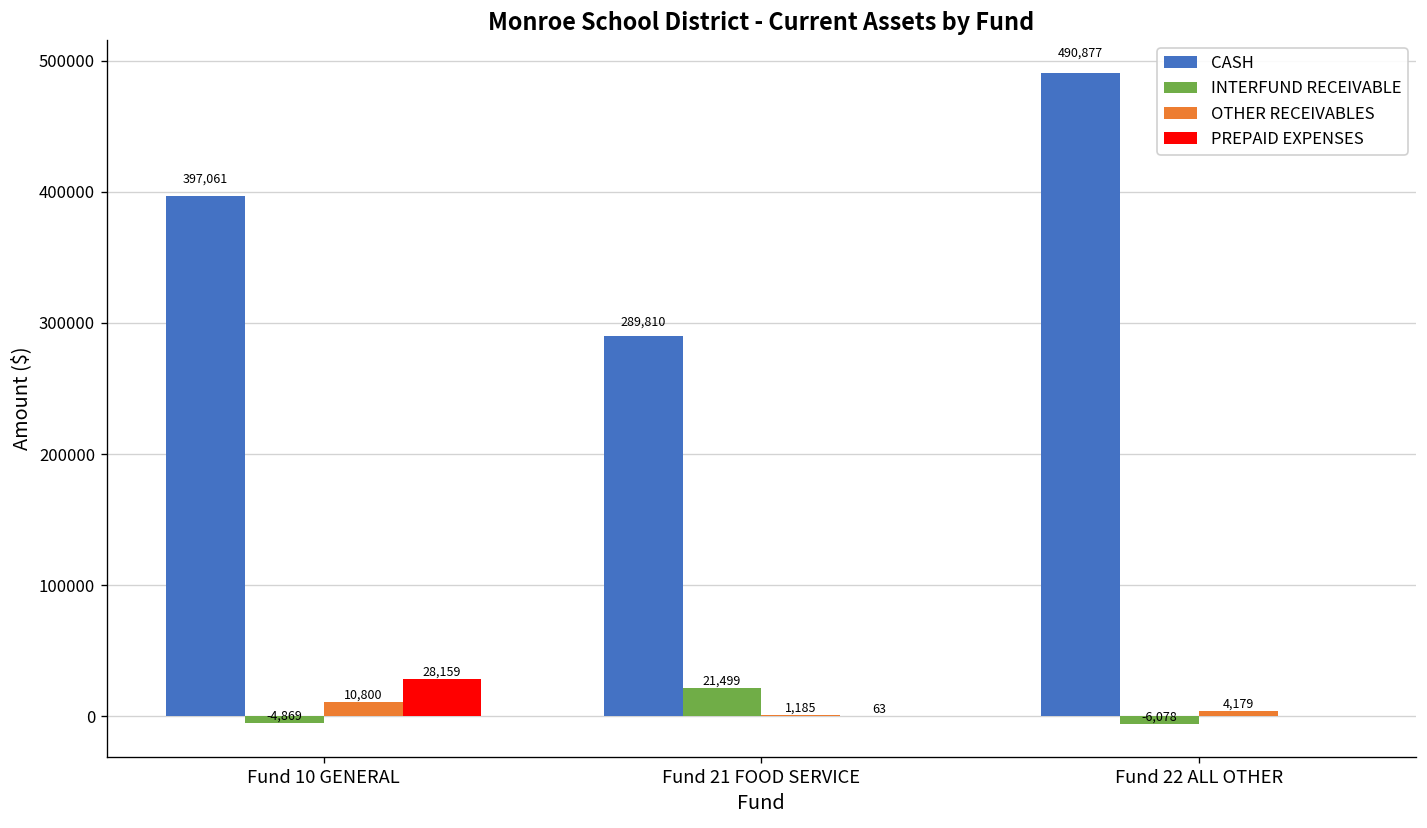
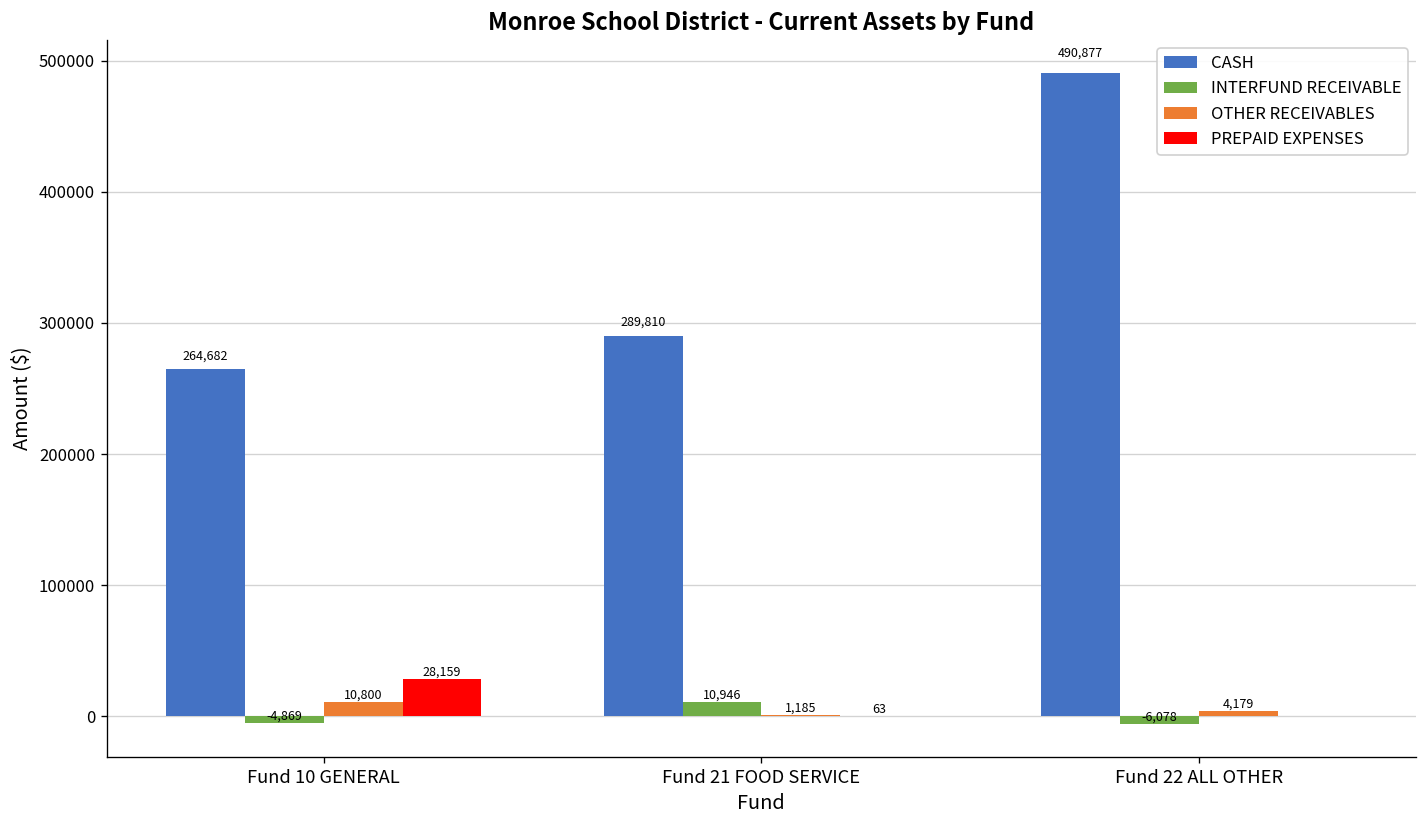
  {
    "CASH": {
-     "Fund 10 GENERAL": "397,061",
+     "Fund 10 GENERAL": "264,682",
      "Fund 21 FOOD SERVICE": "289,810",
      "Fund 22 ALL OTHER": "490,877"
    },
    "INTERFUND RECEIVABLE": {
      "Fund 10 GENERAL": "-4,869",
-     "Fund 21 FOOD SERVICE": "21,499",
+     "Fund 21 FOOD SERVICE": "10,946",
      "Fund 22 ALL OTHER": "-6,078"
    },
    "OTHER RECEIVABLES": {
      "Fund 10 GENERAL": "10,800",
      "Fund 21 FOOD SERVICE": "1,185",
      "Fund 22 ALL OTHER": "4,179"
    },
    "PREPAID EXPENSES": {
      "Fund 10 GENERAL": "28,159",
      "Fund 21 FOOD SERVICE": "63"
    }
  }
